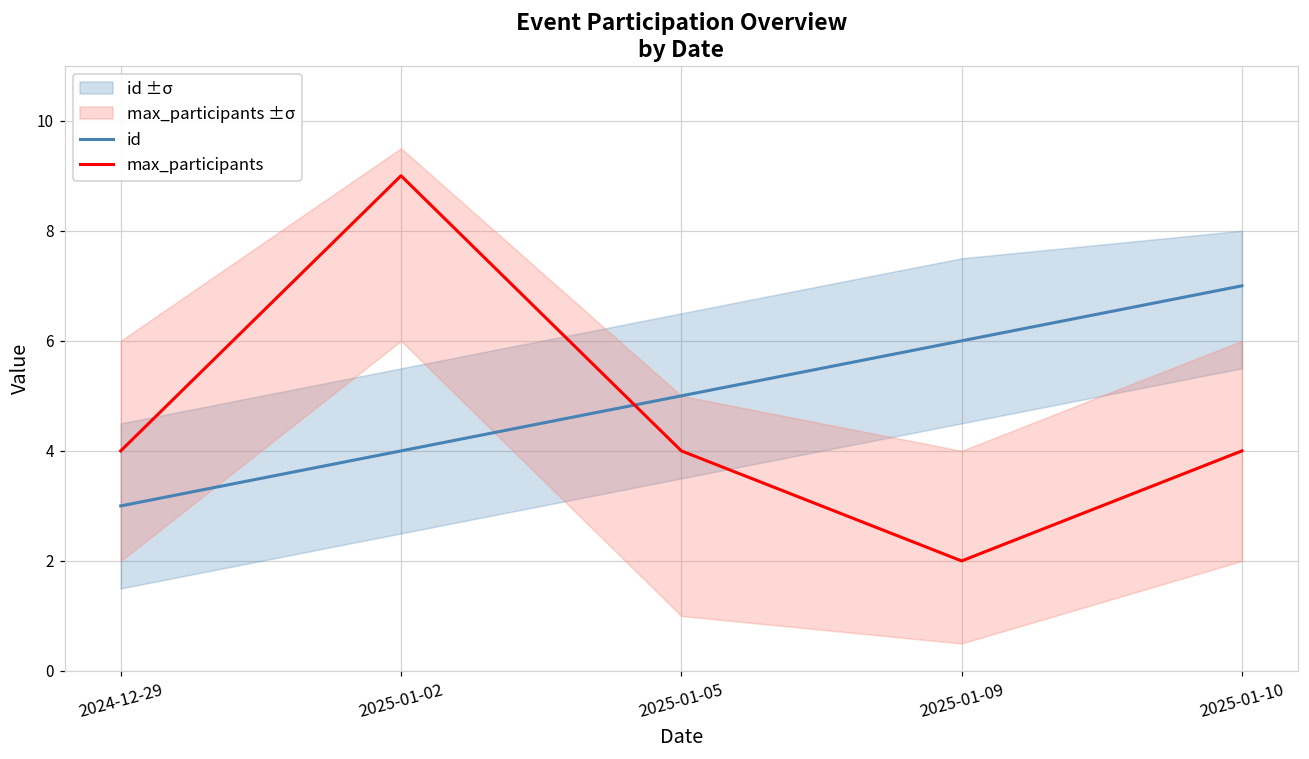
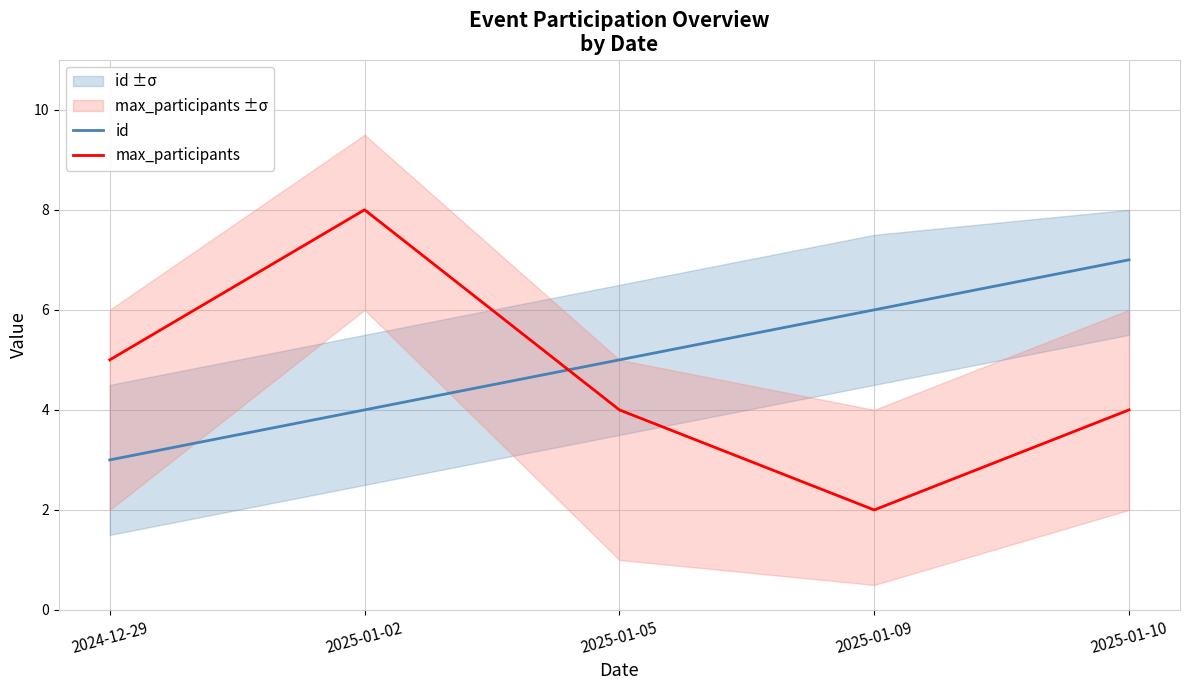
  {
    "max_participants": {
-     "2024-12-29": 4,
-     "2025-01-02": 9,
+     "2024-12-29": 5,
+     "2025-01-02": 8,
      "2025-01-05": 4,
      "2025-01-09": 2,
      "2025-01-10": 4
    }
  }
